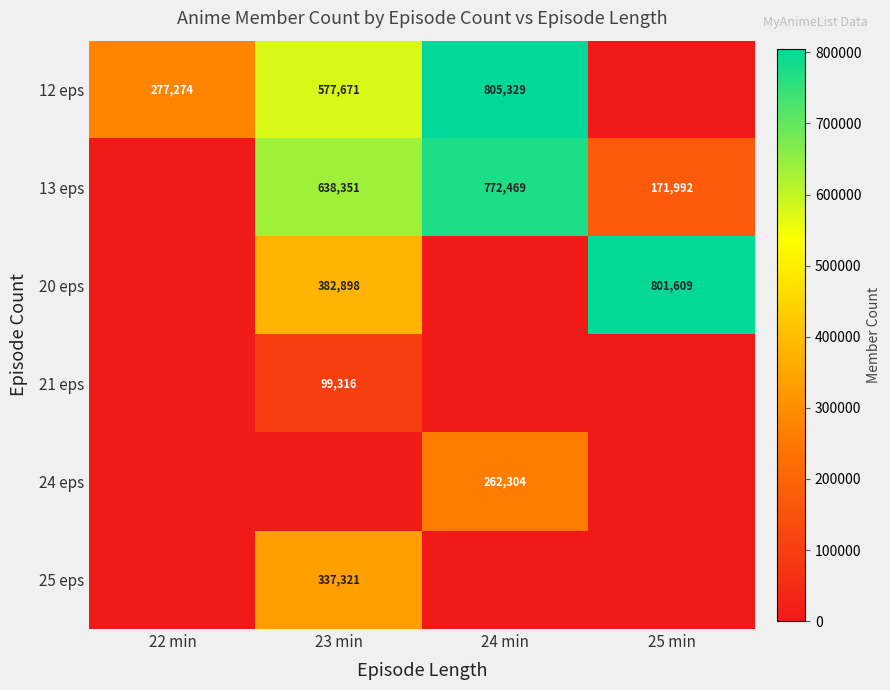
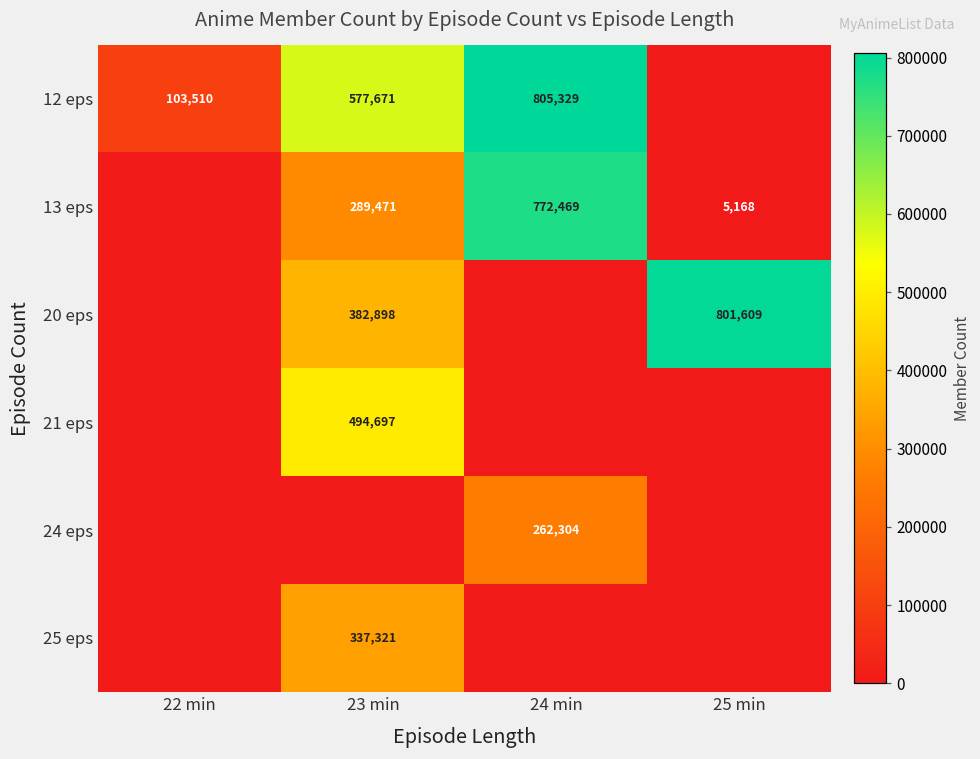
  {
    "12 eps": {
-     "22 min": "277,274",
+     "22 min": "103,510",
      "23 min": "577,671",
      "24 min": "805,329"
    },
    "13 eps": {
-     "23 min": "638,351",
+     "23 min": "289,471",
      "24 min": "772,469",
-     "25 min": "171,992"
+     "25 min": "5,168"
    },
    "20 eps": {
      "23 min": "382,898",
      "25 min": "801,609"
    },
    "21 eps": {
-     "23 min": "99,316"
+     "23 min": "494,697"
    },
    "24 eps": {
      "24 min": "262,304"
    },
    "25 eps": {
      "23 min": "337,321"
    }
  }
